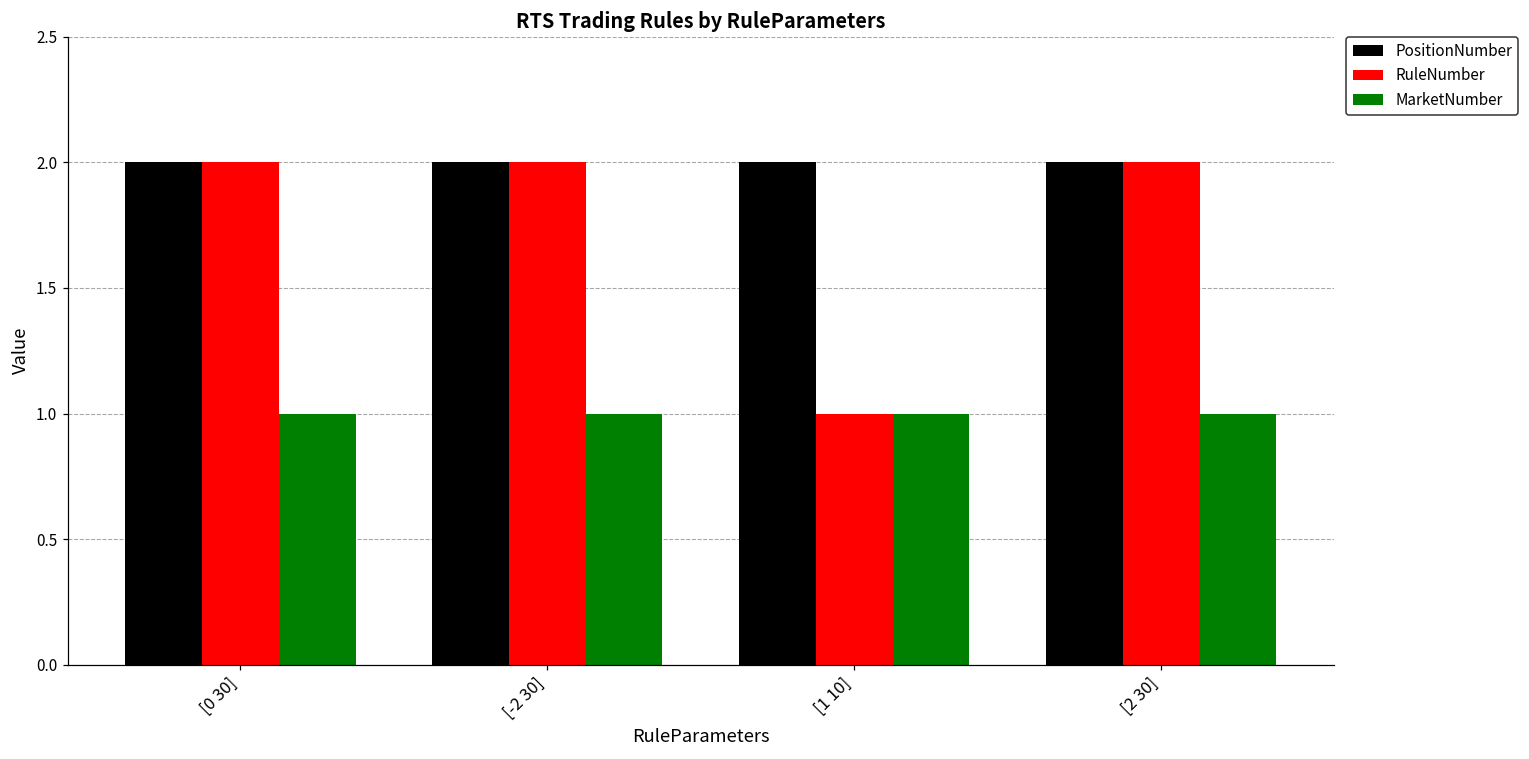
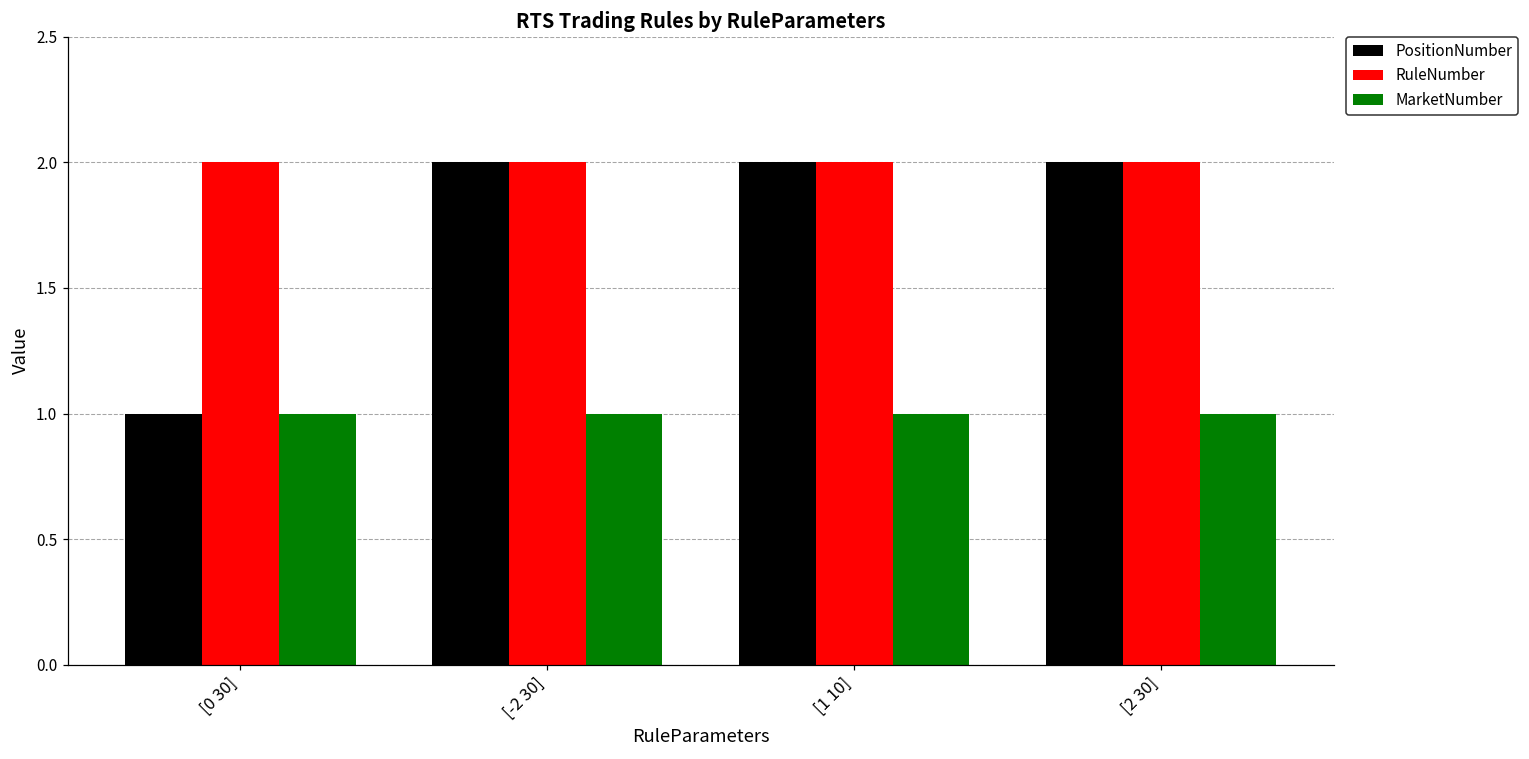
  {
    "PositionNumber": {
-     "[0 30]": 2,
+     "[0 30]": 1,
      "[-2 30]": 2,
      "[1 10]": 2,
      "[2 30]": 2
    },
    "RuleNumber": {
      "[0 30]": 2,
      "[-2 30]": 2,
-     "[1 10]": 1,
+     "[1 10]": 2,
      "[2 30]": 2
    },
    "MarketNumber": {
      "[0 30]": 1,
      "[-2 30]": 1,
      "[1 10]": 1,
      "[2 30]": 1
    }
  }
